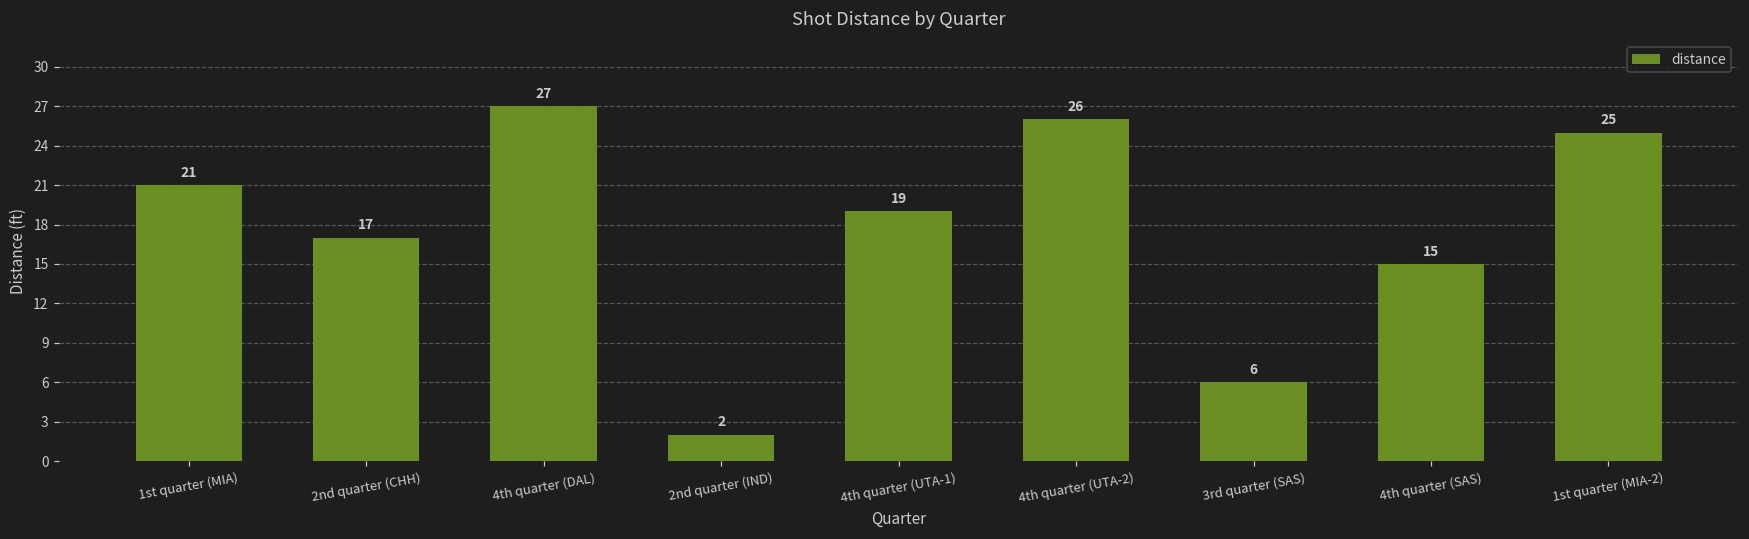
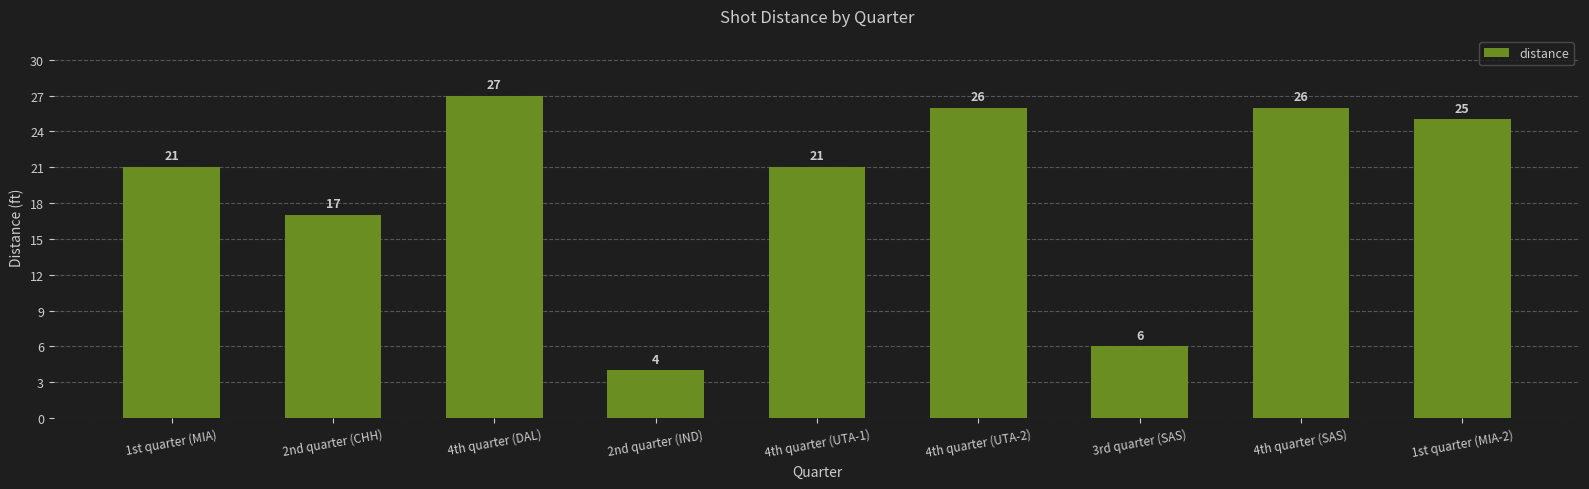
  {
    "1st quarter (MIA)": 21,
    "2nd quarter (CHH)": 17,
    "4th quarter (DAL)": 27,
-   "2nd quarter (IND)": 2,
-   "4th quarter (UTA-1)": 19,
+   "2nd quarter (IND)": 4,
+   "4th quarter (UTA-1)": 21,
    "4th quarter (UTA-2)": 26,
    "3rd quarter (SAS)": 6,
-   "4th quarter (SAS)": 15,
+   "4th quarter (SAS)": 26,
    "1st quarter (MIA-2)": 25
  }
